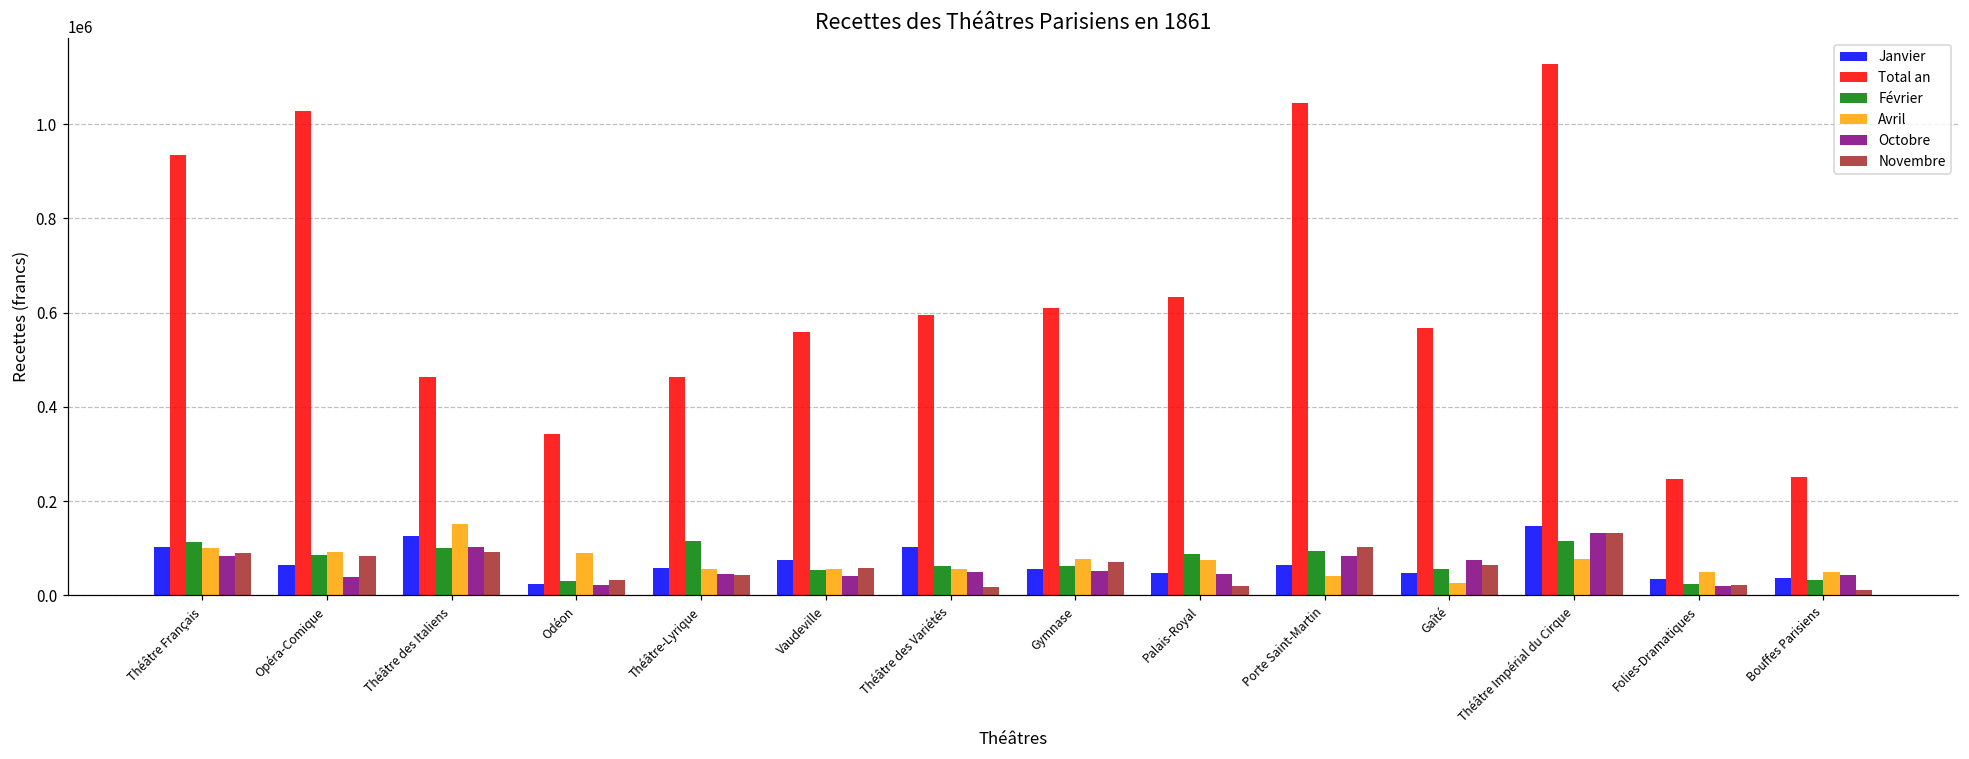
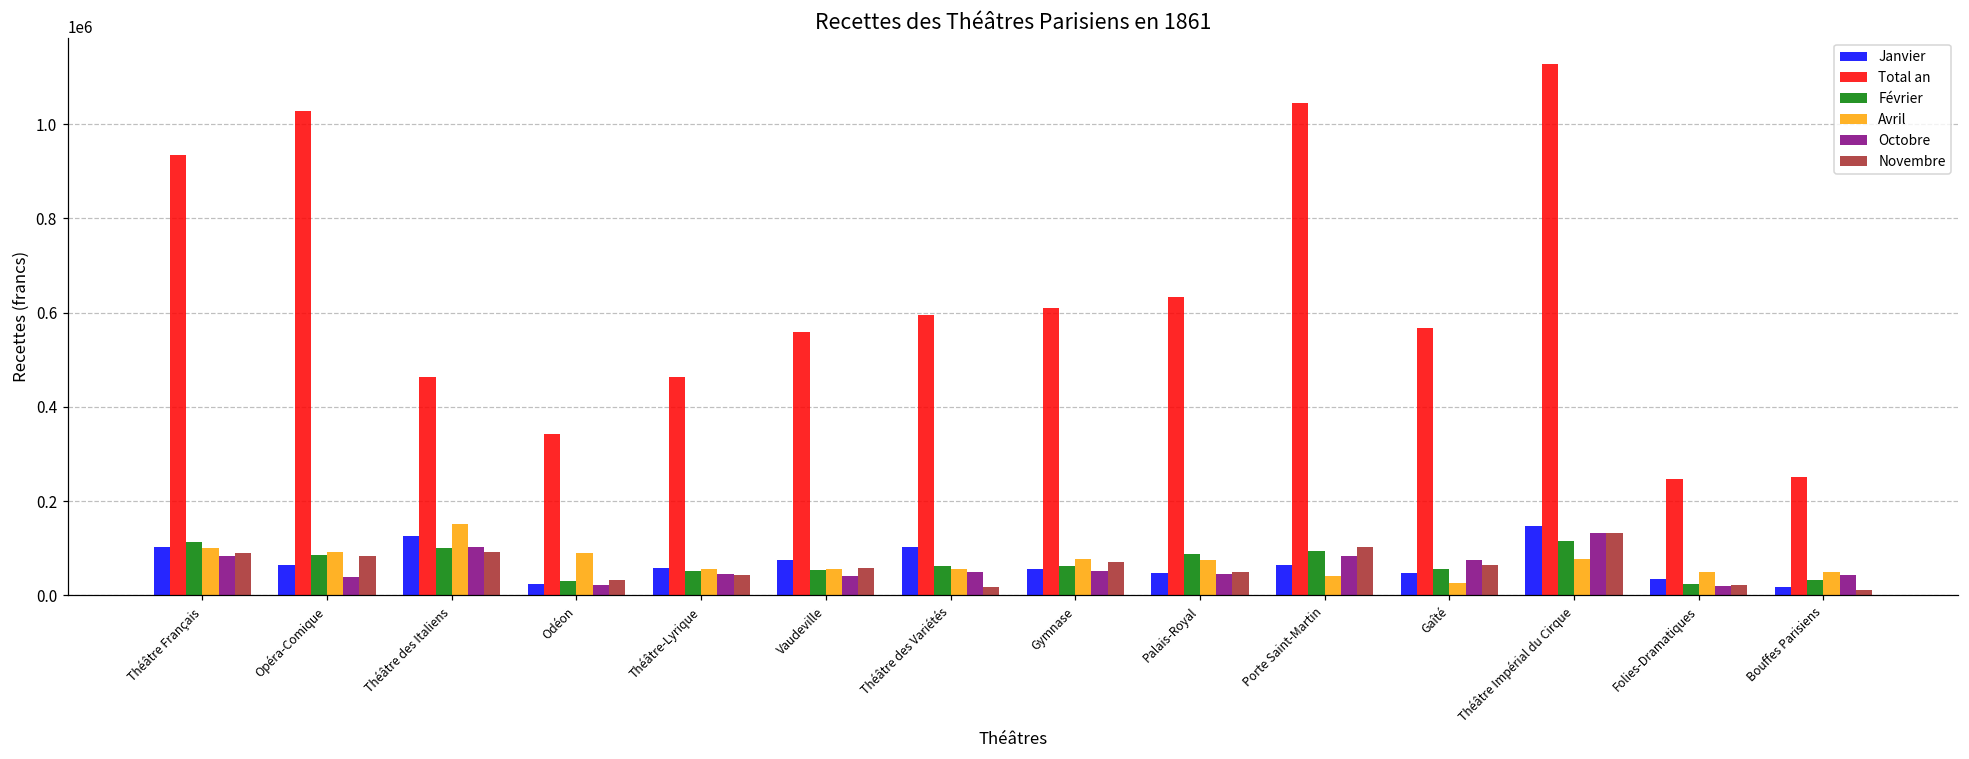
  {
    "Janvier": {
      "Théâtre Français": 100000,
      "Opéra-Comique": 60000,
      "Théâtre des Italiens": 130000,
      "Odéon": 20000,
      "Théâtre-Lyrique": 60000,
      "Vaudeville": 80000,
      "Théâtre des Variétés": 100000,
      "Gymnase": 60000,
      "Palais-Royal": 50000,
      "Porte Saint-Martin": 60000,
      "Gaîté": 50000,
      "Théâtre Impérial du Cirque": 150000,
      "Folies-Dramatiques": 30000,
-     "Bouffes Parisiens": 40000
+     "Bouffes Parisiens": 20000
    },
    "Total an": {
      "Théâtre Français": 930000,
      "Opéra-Comique": 1030000,
      "Théâtre des Italiens": 460000,
      "Odéon": 340000,
      "Théâtre-Lyrique": 460000,
      "Vaudeville": 560000,
      "Théâtre des Variétés": 600000,
      "Gymnase": 610000,
      "Palais-Royal": 630000,
      "Porte Saint-Martin": 1050000,
      "Gaîté": 570000,
      "Théâtre Impérial du Cirque": 1130000,
      "Folies-Dramatiques": 250000,
      "Bouffes Parisiens": 250000
    },
    "Février": {
      "Théâtre Français": 110000,
      "Opéra-Comique": 90000,
      "Théâtre des Italiens": 100000,
      "Odéon": 30000,
-     "Théâtre-Lyrique": 120000,
+     "Théâtre-Lyrique": 50000,
      "Vaudeville": 50000,
      "Théâtre des Variétés": 60000,
      "Gymnase": 60000,
      "Palais-Royal": 90000,
      "Porte Saint-Martin": 90000,
      "Gaîté": 60000,
      "Théâtre Impérial du Cirque": 110000,
      "Folies-Dramatiques": 20000,
      "Bouffes Parisiens": 30000
    },
    "Avril": {
      "Théâtre Français": 100000,
      "Opéra-Comique": 90000,
      "Théâtre des Italiens": 150000,
      "Odéon": 90000,
      "Théâtre-Lyrique": 60000,
      "Vaudeville": 60000,
      "Théâtre des Variétés": 60000,
      "Gymnase": 80000,
      "Palais-Royal": 70000,
      "Porte Saint-Martin": 40000,
      "Gaîté": 30000,
      "Théâtre Impérial du Cirque": 80000,
      "Folies-Dramatiques": 50000,
      "Bouffes Parisiens": 50000
    },
    "Octobre": {
      "Théâtre Français": 80000,
      "Opéra-Comique": 40000,
      "Théâtre des Italiens": 100000,
      "Odéon": 20000,
      "Théâtre-Lyrique": 50000,
      "Vaudeville": 40000,
      "Théâtre des Variétés": 50000,
      "Gymnase": 50000,
      "Palais-Royal": 50000,
      "Porte Saint-Martin": 80000,
      "Gaîté": 80000,
      "Théâtre Impérial du Cirque": 130000,
      "Folies-Dramatiques": 20000,
      "Bouffes Parisiens": 40000
    },
    "Novembre": {
      "Théâtre Français": 90000,
      "Opéra-Comique": 80000,
      "Théâtre des Italiens": 90000,
      "Odéon": 30000,
      "Théâtre-Lyrique": 40000,
      "Vaudeville": 60000,
      "Théâtre des Variétés": 20000,
      "Gymnase": 70000,
-     "Palais-Royal": 20000,
+     "Palais-Royal": 50000,
      "Porte Saint-Martin": 100000,
      "Gaîté": 60000,
      "Théâtre Impérial du Cirque": 130000,
      "Folies-Dramatiques": 20000,
      "Bouffes Parisiens": 10000
    }
  }
